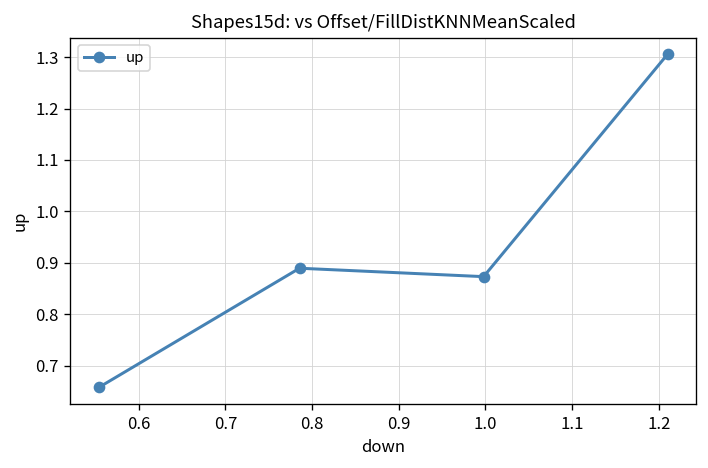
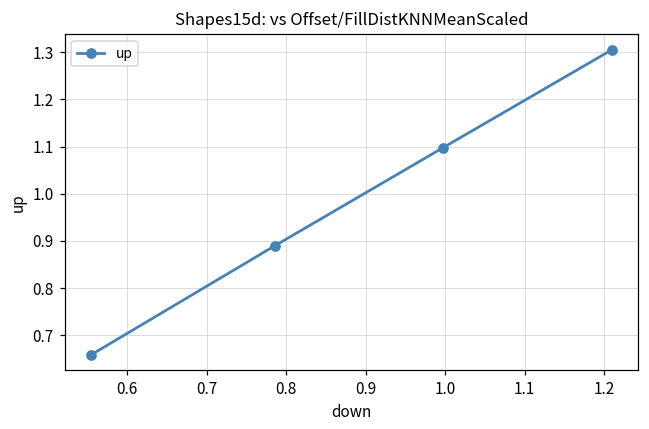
  {
-   "1.0": 0.87
+   "1.0": 1.10
  }
